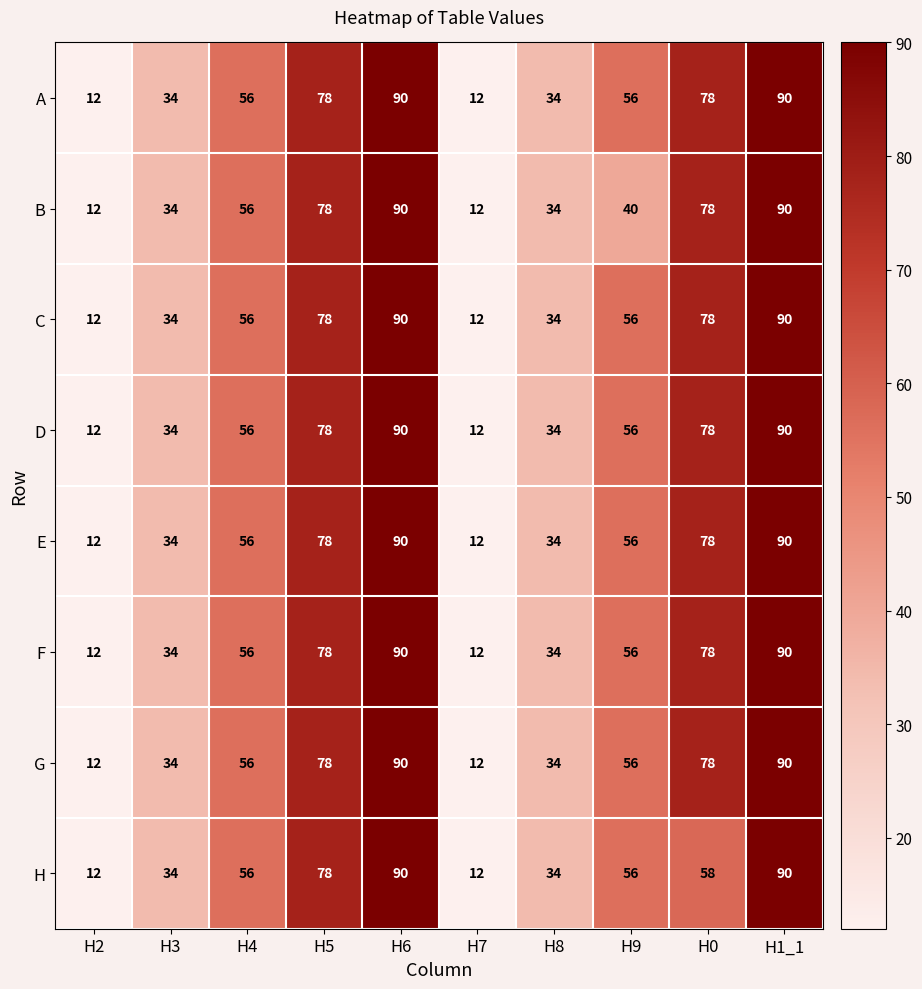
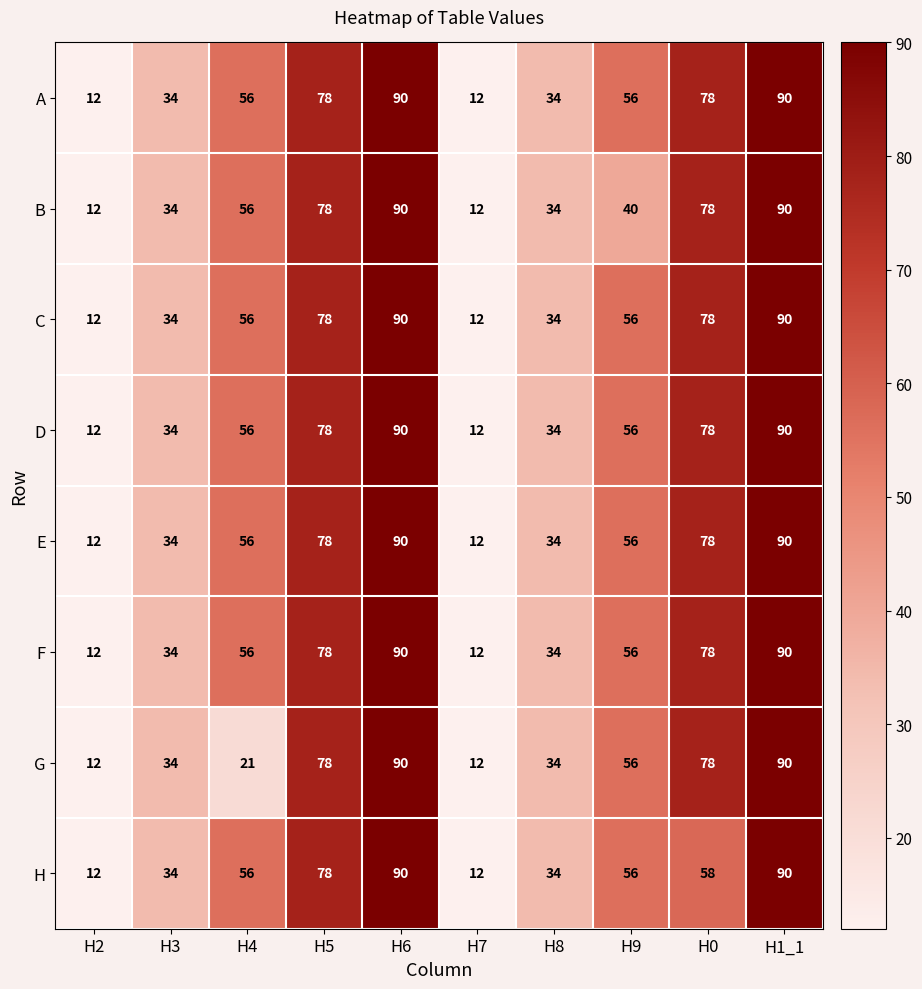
  {
    "A": {
      "H2": 12,
      "H3": 34,
      "H4": 56,
      "H5": 78,
      "H6": 90,
      "H7": 12,
      "H8": 34,
      "H9": 56,
      "H0": 78,
      "H1_1": 90
    },
    "B": {
      "H2": 12,
      "H3": 34,
      "H4": 56,
      "H5": 78,
      "H6": 90,
      "H7": 12,
      "H8": 34,
      "H9": 40,
      "H0": 78,
      "H1_1": 90
    },
    "C": {
      "H2": 12,
      "H3": 34,
      "H4": 56,
      "H5": 78,
      "H6": 90,
      "H7": 12,
      "H8": 34,
      "H9": 56,
      "H0": 78,
      "H1_1": 90
    },
    "D": {
      "H2": 12,
      "H3": 34,
      "H4": 56,
      "H5": 78,
      "H6": 90,
      "H7": 12,
      "H8": 34,
      "H9": 56,
      "H0": 78,
      "H1_1": 90
    },
    "E": {
      "H2": 12,
      "H3": 34,
      "H4": 56,
      "H5": 78,
      "H6": 90,
      "H7": 12,
      "H8": 34,
      "H9": 56,
      "H0": 78,
      "H1_1": 90
    },
    "F": {
      "H2": 12,
      "H3": 34,
      "H4": 56,
      "H5": 78,
      "H6": 90,
      "H7": 12,
      "H8": 34,
      "H9": 56,
      "H0": 78,
      "H1_1": 90
    },
    "G": {
      "H2": 12,
      "H3": 34,
-     "H4": 56,
+     "H4": 21,
      "H5": 78,
      "H6": 90,
      "H7": 12,
      "H8": 34,
      "H9": 56,
      "H0": 78,
      "H1_1": 90
    },
    "H": {
      "H2": 12,
      "H3": 34,
      "H4": 56,
      "H5": 78,
      "H6": 90,
      "H7": 12,
      "H8": 34,
      "H9": 56,
      "H0": 58,
      "H1_1": 90
    }
  }
